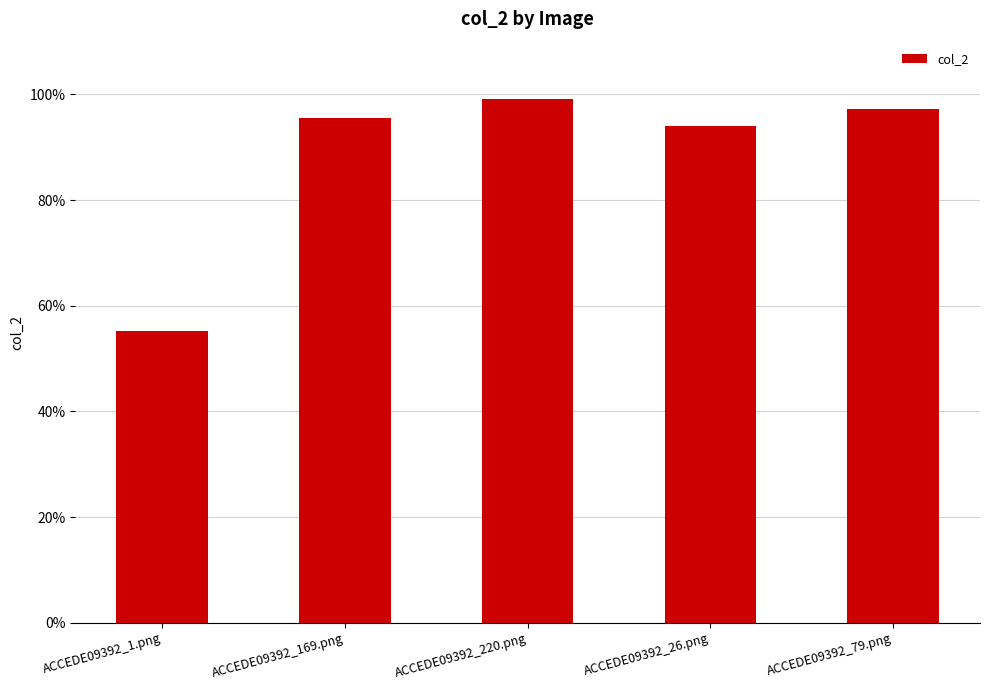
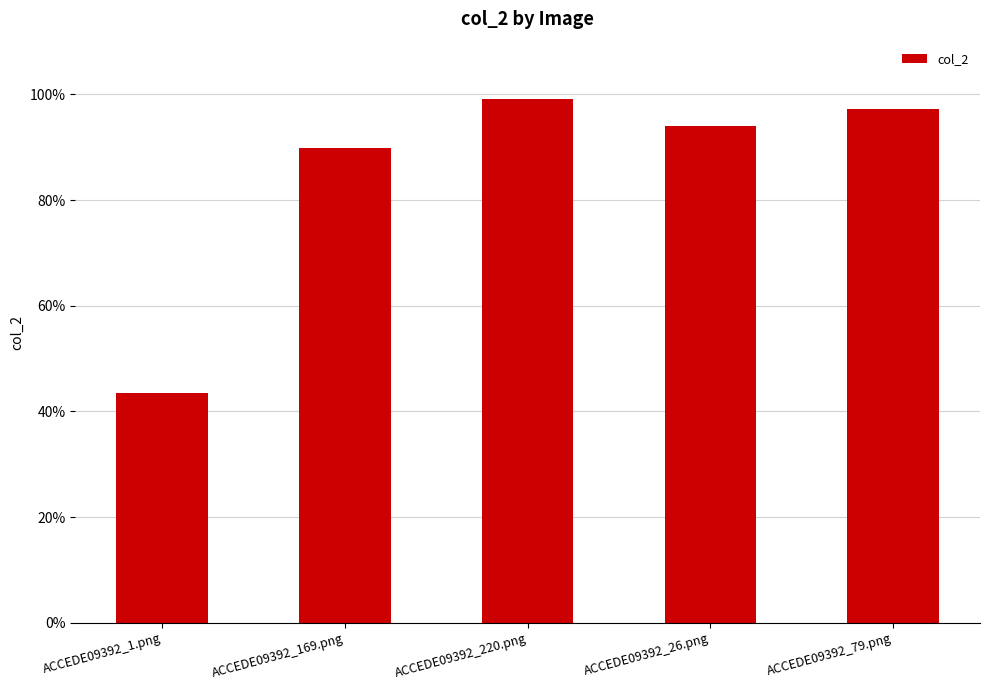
  {
-   "ACCEDE09392_1.png": "55%",
-   "ACCEDE09392_169.png": "95%",
+   "ACCEDE09392_1.png": "44%",
+   "ACCEDE09392_169.png": "90%",
    "ACCEDE09392_220.png": "99%",
    "ACCEDE09392_26.png": "94%",
    "ACCEDE09392_79.png": "97%"
  }
